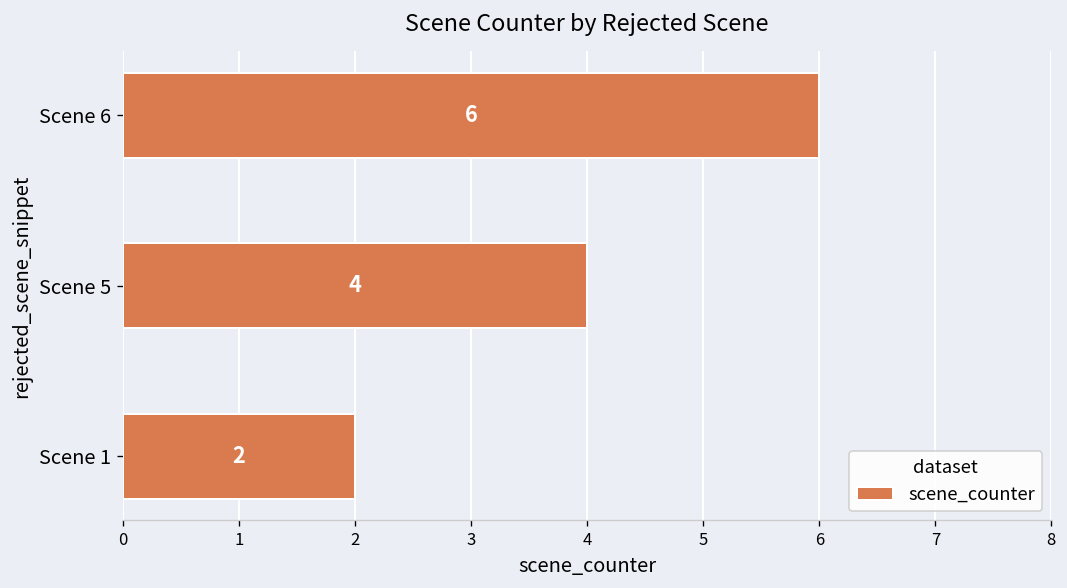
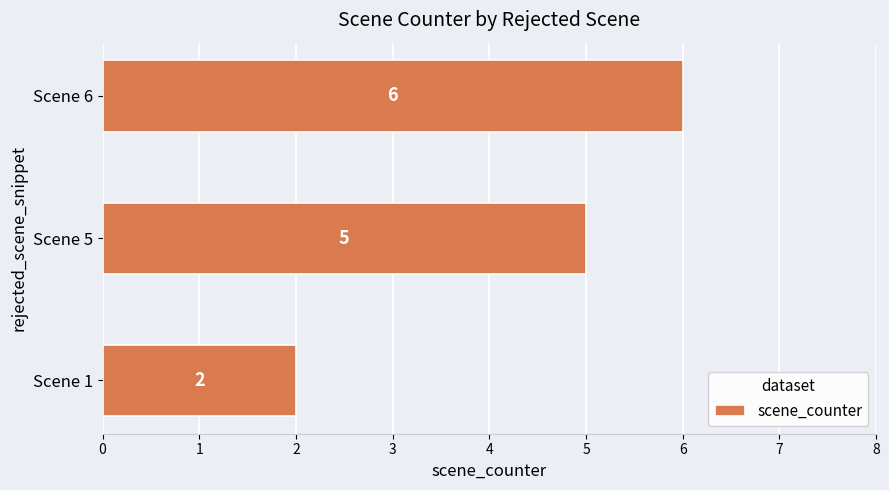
  {
    "Scene 6": 6,
-   "Scene 5": 4,
+   "Scene 5": 5,
    "Scene 1": 2
  }
